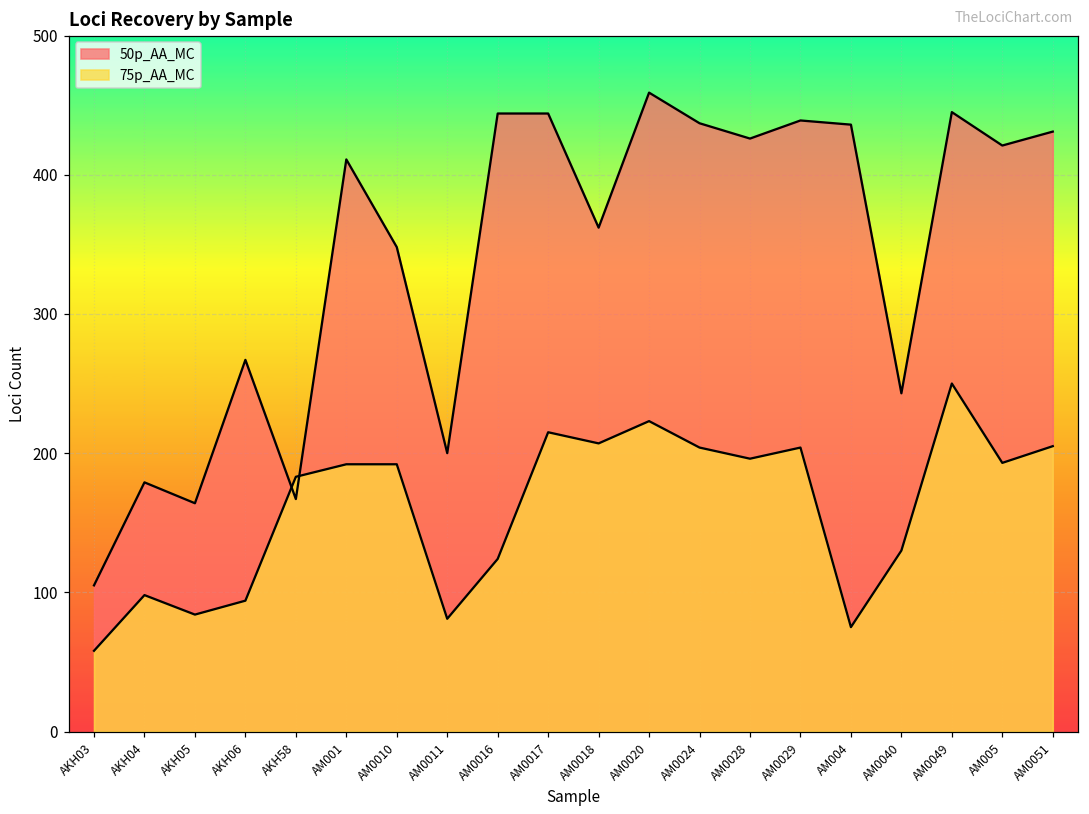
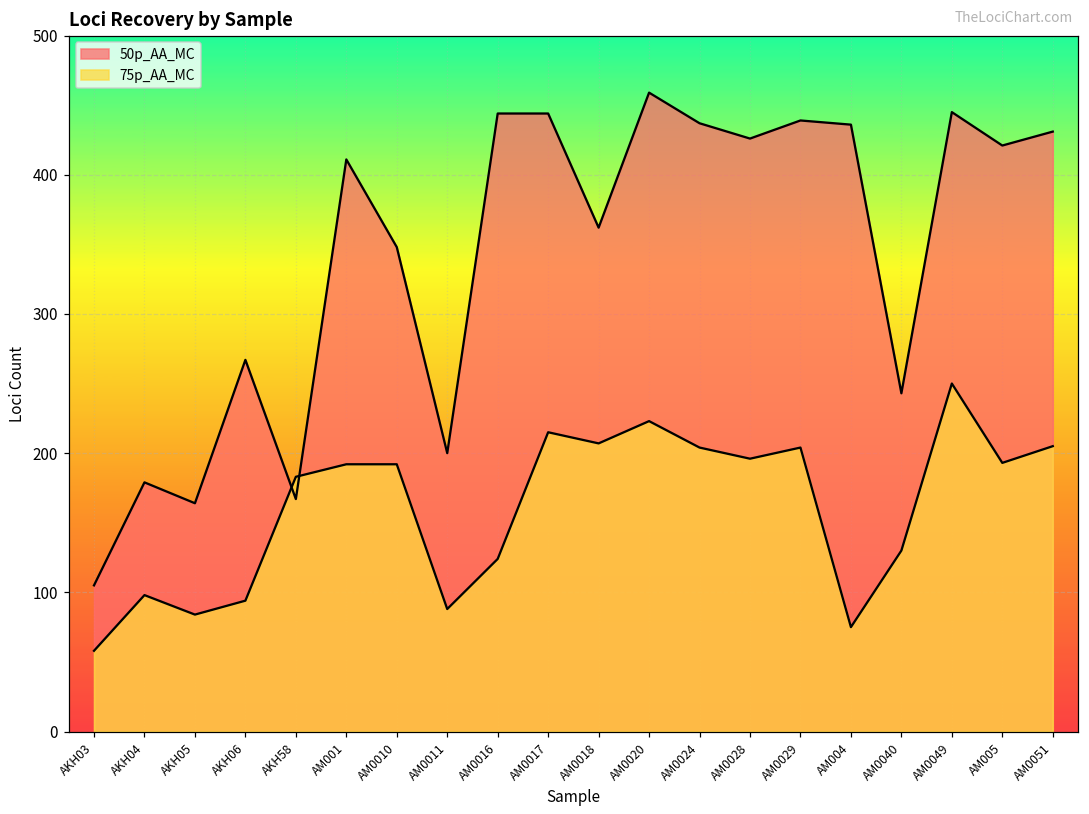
  {
    "50p_AA_MC": {
      "AKH03": 105,
      "AKH04": 179,
      "AKH05": 164,
      "AKH06": 267,
      "AKH58": 167,
      "AM001": 411,
      "AM0010": 348,
      "AM0011": 200,
      "AM0016": 444,
      "AM0017": 444,
      "AM0018": 362,
      "AM0020": 459,
      "AM0024": 437,
      "AM0028": 426,
      "AM0029": 439,
      "AM004": 436,
      "AM0040": 243,
      "AM0049": 445,
      "AM005": 421,
      "AM0051": 431
    },
    "75p_AA_MC": {
      "AKH03": 58,
      "AKH04": 98,
      "AKH05": 84,
      "AKH06": 94,
      "AKH58": 183,
      "AM001": 192,
      "AM0010": 192,
-     "AM0011": 81,
+     "AM0011": 88,
      "AM0016": 124,
      "AM0017": 215,
      "AM0018": 207,
      "AM0020": 223,
      "AM0024": 204,
      "AM0028": 196,
      "AM0029": 204,
      "AM004": 75,
      "AM0040": 130,
      "AM0049": 250,
      "AM005": 193,
      "AM0051": 205
    }
  }
